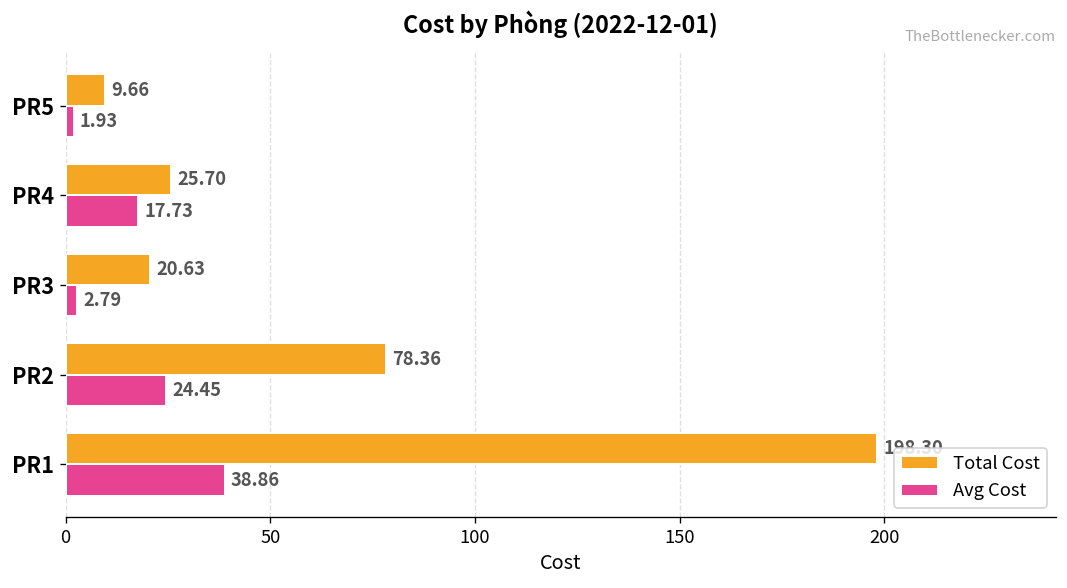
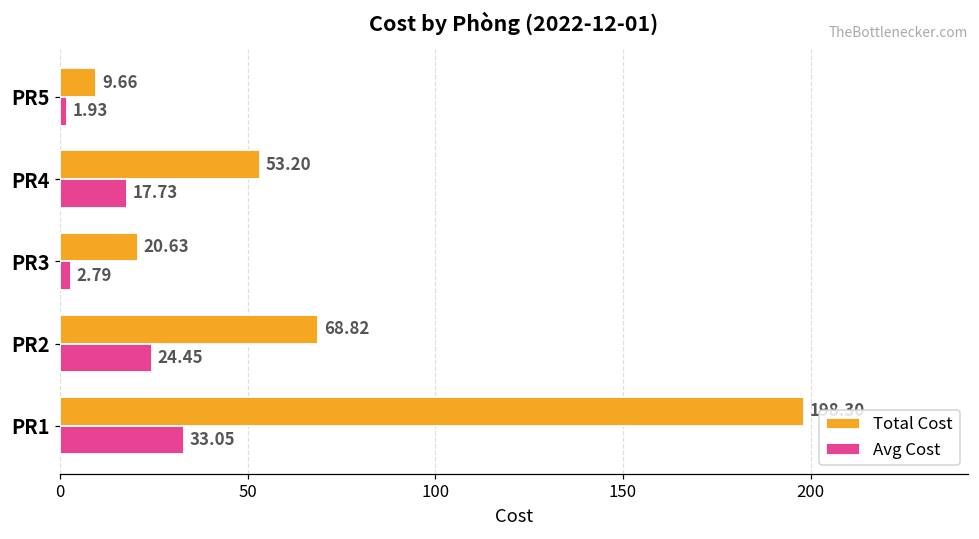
  {
    "Total Cost": {
      "PR5": 9.66,
-     "PR4": 25.70,
+     "PR4": 53.20,
      "PR3": 20.63,
-     "PR2": 78.36
+     "PR2": 68.82
    },
    "Avg Cost": {
      "PR5": 1.93,
      "PR4": 17.73,
      "PR3": 2.79,
      "PR2": 24.45,
-     "PR1": 38.86
+     "PR1": 33.05
    }
  }
